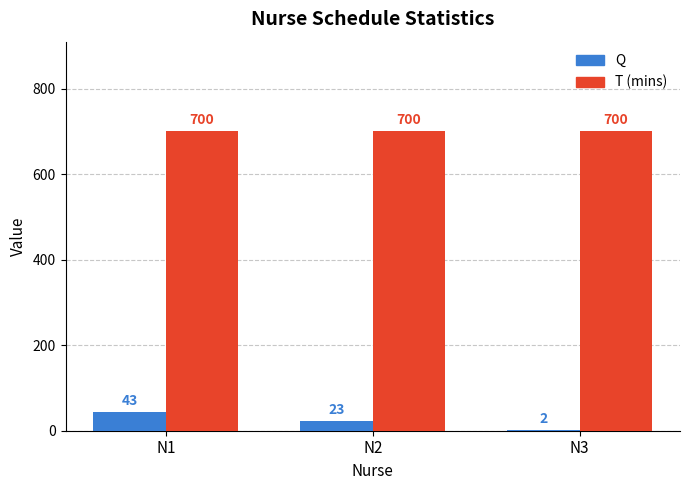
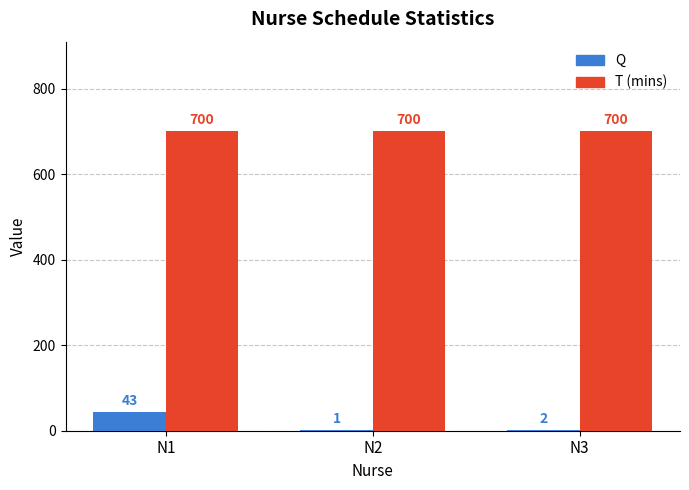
  {
    "Q": {
      "N1": 43,
-     "N2": 23,
+     "N2": 1,
      "N3": 2
    },
    "T (mins)": {
      "N1": 700,
      "N2": 700,
      "N3": 700
    }
  }
